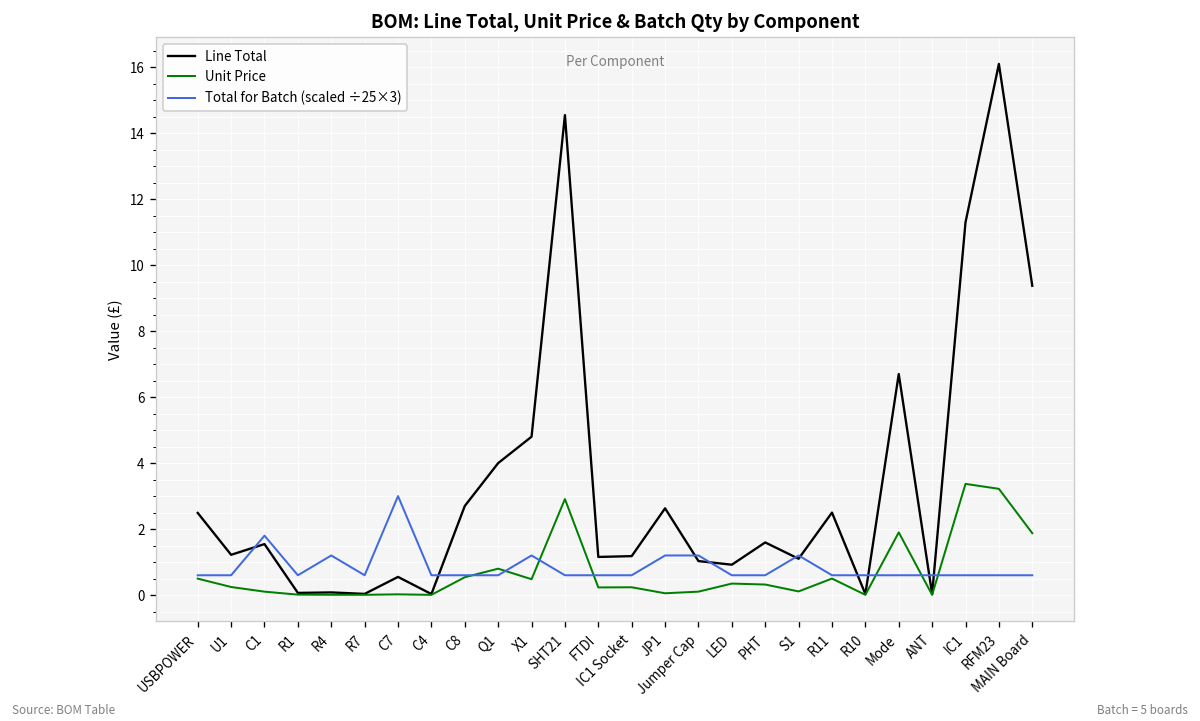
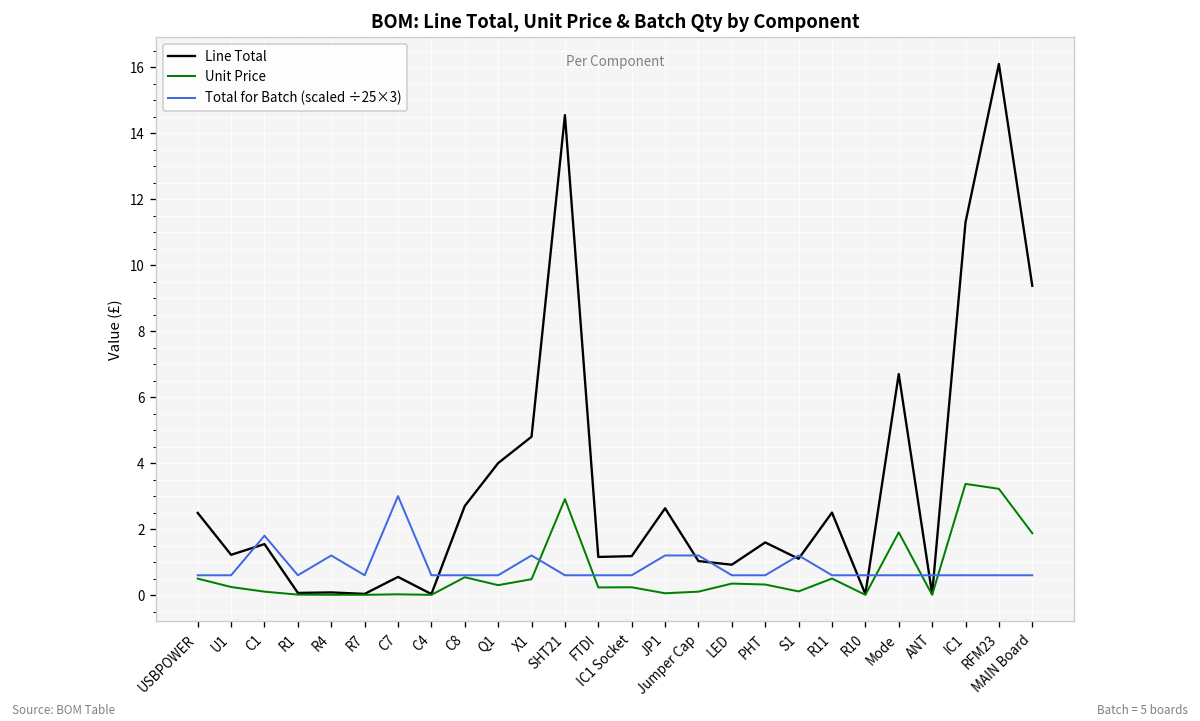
  {
    "Line Total": {
      "USBPOWER": 2.5,
      "U1": 1.2,
      "C1": 1.5,
      "C7": 0.6,
      "C8": 2.7,
      "Q1": 4.0,
      "X1": 4.8,
      "SHT21": 14.6,
      "FTDI": 1.2,
      "IC1 Socket": 1.2,
      "JP1": 2.6,
      "Jumper Cap": 1.0,
      "LED": 0.9,
      "PHT": 1.6,
      "S1": 1.1,
      "R11": 2.5,
      "Mode": 6.7,
      "IC1": 11.3,
      "RFM23": 16.1,
      "MAIN Board": 9.4
    },
    "Unit Price": {
      "USBPOWER": 0.5,
      "U1": 0.2,
      "C1": 0.1,
      "C7": 0.0,
-     "Q1": 0.8,
+     "Q1": 0.3,
      "X1": 0.5,
      "SHT21": 2.9,
      "FTDI": 0.2,
      "IC1 Socket": 0.2,
      "JP1": 0.1,
      "Jumper Cap": 0.1,
      "LED": 0.3,
      "PHT": 0.3,
      "S1": 0.1,
      "R11": 0.5,
      "Mode": 1.9,
      "IC1": 3.4,
      "RFM23": 3.2,
      "MAIN Board": 1.9
    },
    "Total for Batch (scaled ÷25×3)": {
      "USBPOWER": 0.6,
      "U1": 0.6,
      "C1": 1.8,
      "R1": 0.6,
      "R4": 1.2,
      "R7": 0.6,
      "C7": 3.0,
      "C4": 0.6,
      "Q1": 0.6,
      "X1": 1.2,
      "SHT21": 0.6,
      "FTDI": 0.6,
      "IC1 Socket": 0.6,
      "JP1": 1.2,
      "Jumper Cap": 1.2,
      "LED": 0.6,
      "PHT": 0.6,
      "S1": 1.2,
      "R11": 0.6,
      "R10": 0.6,
      "Mode": 0.6,
      "ANT": 0.6,
      "IC1": 0.6,
      "RFM23": 0.6,
      "MAIN Board": 0.6
    }
  }
